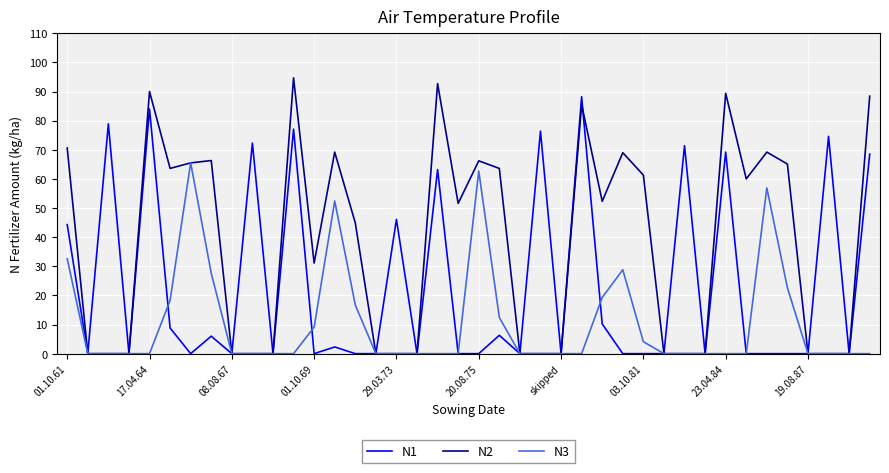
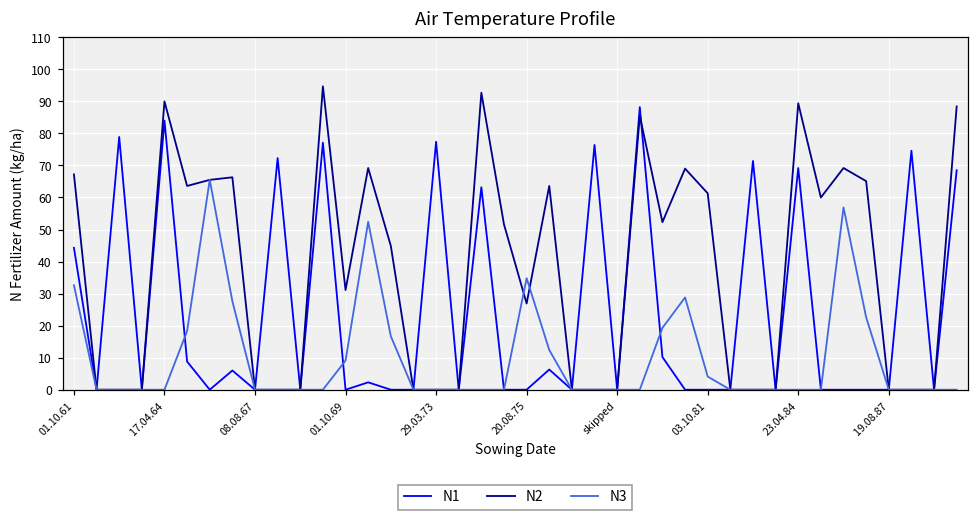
  {
    "N1": {
      "01.10.61": 44,
      "17.04.64": 84,
      "01.10.69": 0,
-     "29.03.73": 46,
+     "29.03.73": 77,
      "20.08.75": 0,
      "03.10.81": 0,
      "23.04.84": 69
    },
    "N2": {
-     "01.10.61": 71,
+     "01.10.61": 67,
      "17.04.64": 90,
      "01.10.69": 31,
-     "20.08.75": 66,
+     "20.08.75": 27,
      "03.10.81": 61,
      "23.04.84": 89
    },
    "N3": {
      "01.10.61": 33,
      "17.04.64": 0,
      "01.10.69": 9,
-     "20.08.75": 63,
+     "20.08.75": 35,
      "03.10.81": 4,
      "23.04.84": 0
    }
  }
